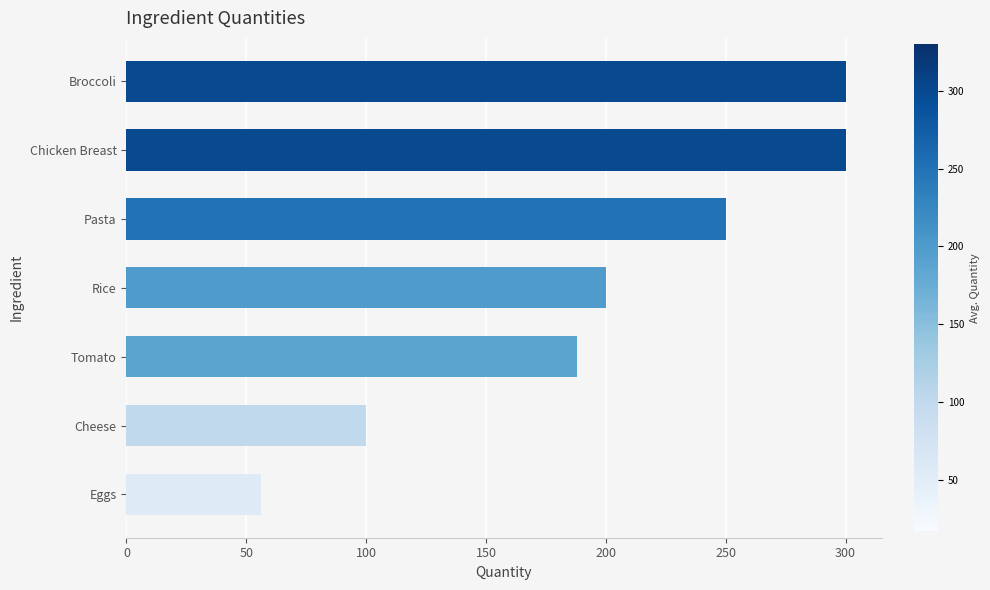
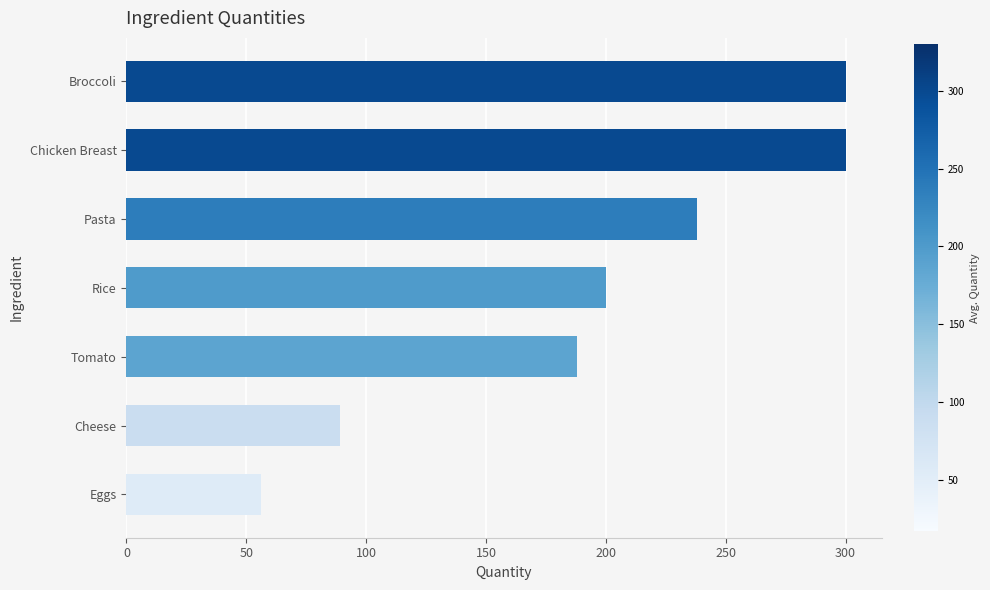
  {
    "Broccoli": 300,
    "Chicken Breast": 300,
-   "Pasta": 250,
+   "Pasta": 238,
    "Rice": 200,
    "Tomato": 188,
-   "Cheese": 100,
+   "Cheese": 89,
    "Eggs": 56
  }
